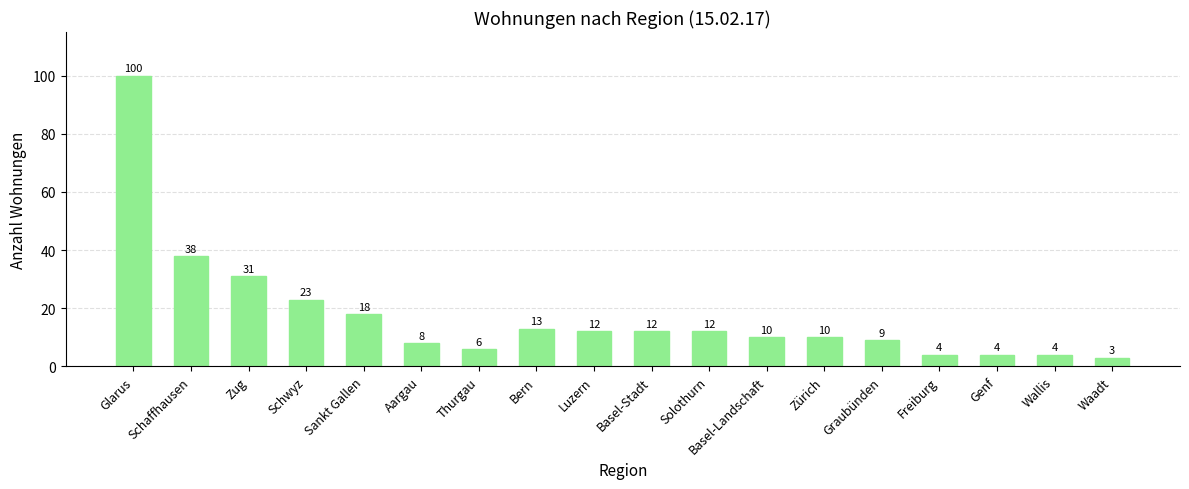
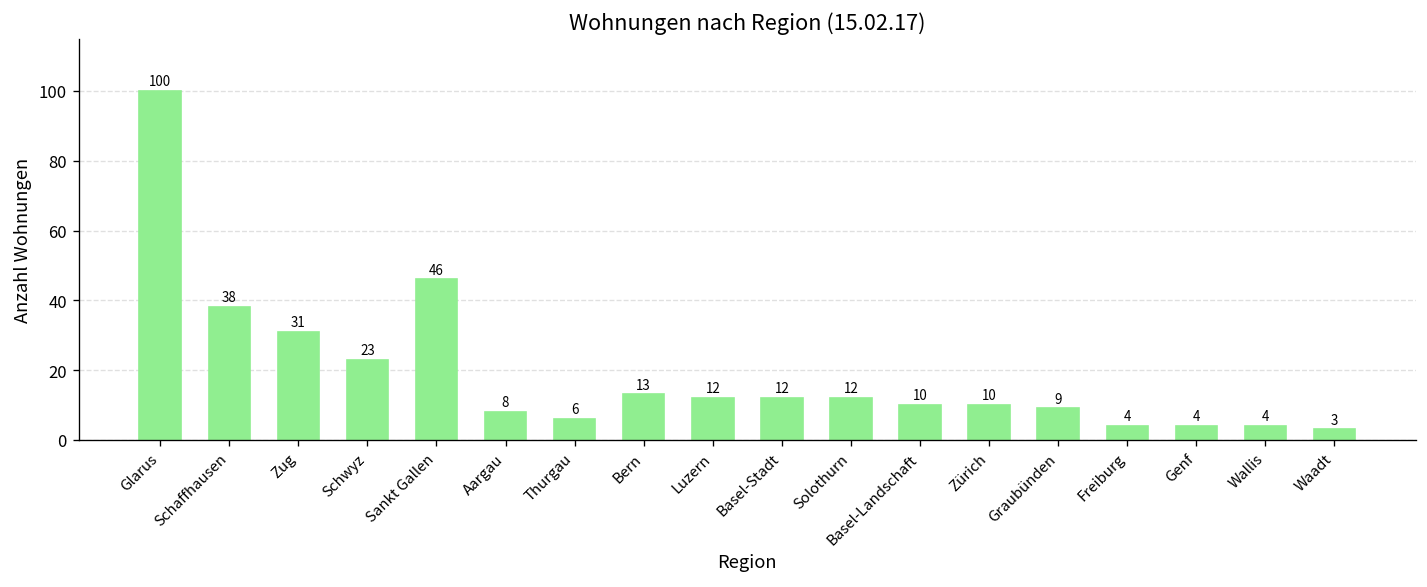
  {
    "Glarus": 100,
    "Schaffhausen": 38,
    "Zug": 31,
    "Schwyz": 23,
-   "Sankt Gallen": 18,
+   "Sankt Gallen": 46,
    "Aargau": 8,
    "Thurgau": 6,
    "Bern": 13,
    "Luzern": 12,
    "Basel-Stadt": 12,
    "Solothurn": 12,
    "Basel-Landschaft": 10,
    "Zürich": 10,
    "Graubünden": 9,
    "Freiburg": 4,
    "Genf": 4,
    "Wallis": 4,
    "Waadt": 3
  }
